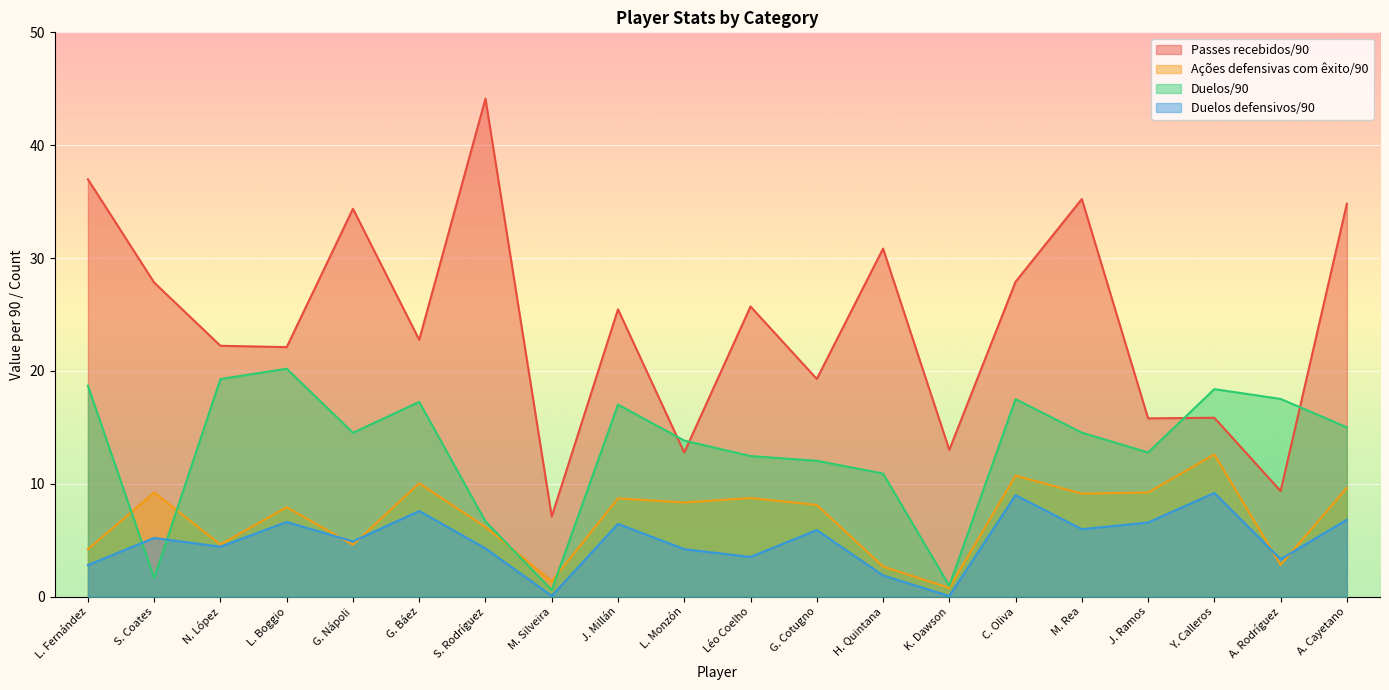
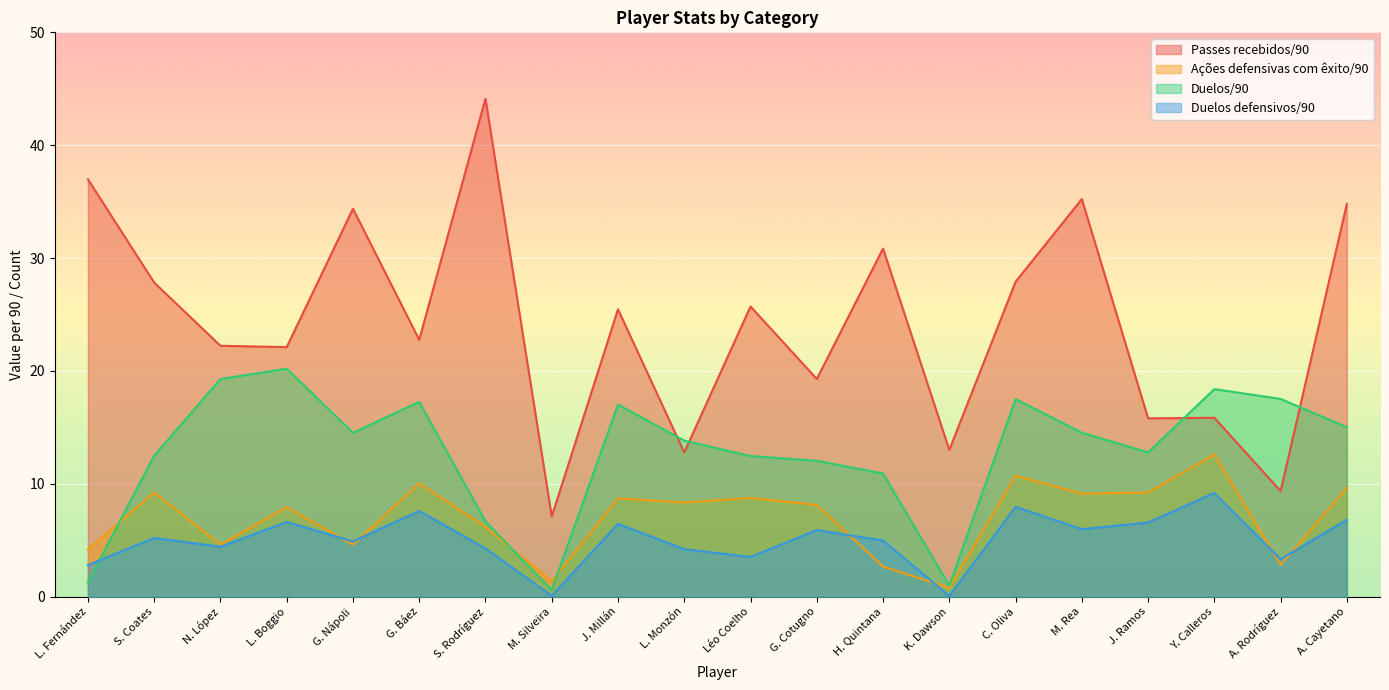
  {
    "Passes recebidos/90": {
      "L. Fernández": 37.0,
      "S. Coates": 27.8,
      "N. López": 22.2,
      "L. Boggio": 22.1,
      "G. Nápoli": 34.4,
      "G. Báez": 22.8,
      "S. Rodríguez": 44.1,
      "M. Silveira": 7.1,
      "J. Millán": 25.5,
      "L. Monzón": 12.8,
      "Léo Coelho": 25.7,
      "G. Cotugno": 19.3,
      "H. Quintana": 30.8,
      "K. Dawson": 13.0,
      "C. Oliva": 27.9,
      "M. Rea": 35.2,
      "J. Ramos": 15.8,
      "Y. Calleros": 15.9,
      "A. Rodríguez": 9.4,
      "A. Cayetano": 34.8
    },
    "Ações defensivas com êxito/90": {
      "L. Fernández": 4.2,
      "S. Coates": 9.2,
      "L. Boggio": 7.9,
      "G. Nápoli": 4.6,
      "G. Báez": 10.1,
      "S. Rodríguez": 6.2,
      "M. Silveira": 1.4,
      "J. Millán": 8.7,
      "L. Monzón": 8.4,
      "Léo Coelho": 8.7,
      "G. Cotugno": 8.1,
      "H. Quintana": 2.7,
      "C. Oliva": 10.7,
      "M. Rea": 9.1,
      "J. Ramos": 9.2,
      "Y. Calleros": 12.6,
      "A. Rodríguez": 2.8,
      "A. Cayetano": 9.6
    },
    "Duelos/90": {
-     "L. Fernández": 18.7,
-     "S. Coates": 1.7,
+     "L. Fernández": 1.3,
+     "S. Coates": 12.5,
      "N. López": 19.3,
      "L. Boggio": 20.2,
      "G. Nápoli": 14.5,
      "G. Báez": 17.3,
      "S. Rodríguez": 6.7,
      "M. Silveira": 0.6,
      "J. Millán": 17.0,
      "L. Monzón": 13.8,
      "Léo Coelho": 12.5,
      "G. Cotugno": 12.0,
      "H. Quintana": 10.9,
      "C. Oliva": 17.5,
      "M. Rea": 14.5,
      "J. Ramos": 12.8,
      "Y. Calleros": 18.4,
      "A. Rodríguez": 17.5,
      "A. Cayetano": 15.0
    },
    "Duelos defensivos/90": {
      "L. Fernández": 2.8,
      "S. Coates": 5.2,
      "L. Boggio": 6.6,
      "G. Nápoli": 4.9,
      "G. Báez": 7.6,
      "S. Rodríguez": 4.3,
      "M. Silveira": 0.1,
      "J. Millán": 6.5,
      "L. Monzón": 4.2,
      "Léo Coelho": 3.5,
      "G. Cotugno": 5.9,
-     "H. Quintana": 1.9,
+     "H. Quintana": 5.0,
      "K. Dawson": 0.1,
-     "C. Oliva": 9.0,
+     "C. Oliva": 8.0,
      "M. Rea": 6.0,
      "J. Ramos": 6.6,
      "Y. Calleros": 9.2,
      "A. Rodríguez": 3.3,
      "A. Cayetano": 6.8
    }
  }
